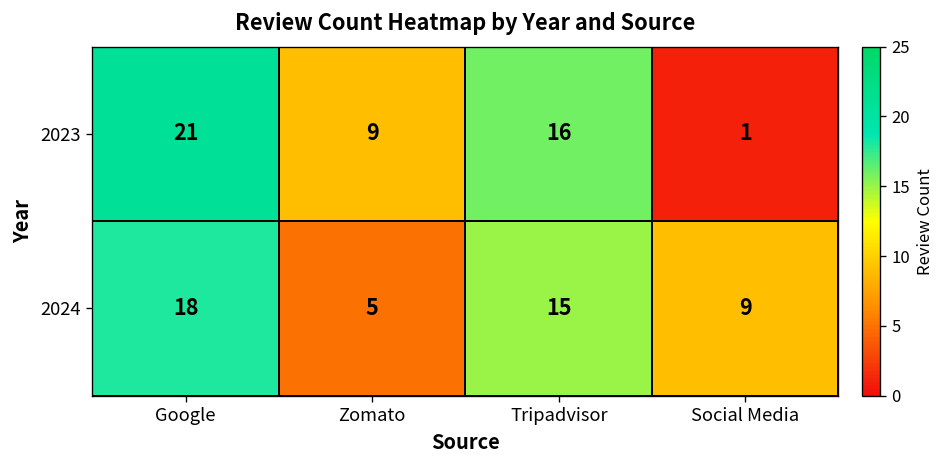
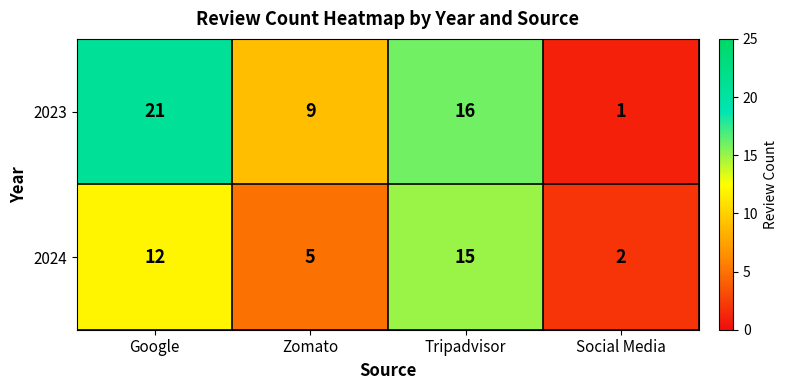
  {
    "2023": {
      "Google": 21,
      "Zomato": 9,
      "Tripadvisor": 16,
      "Social Media": 1
    },
    "2024": {
-     "Google": 18,
+     "Google": 12,
      "Zomato": 5,
      "Tripadvisor": 15,
-     "Social Media": 9
+     "Social Media": 2
    }
  }
